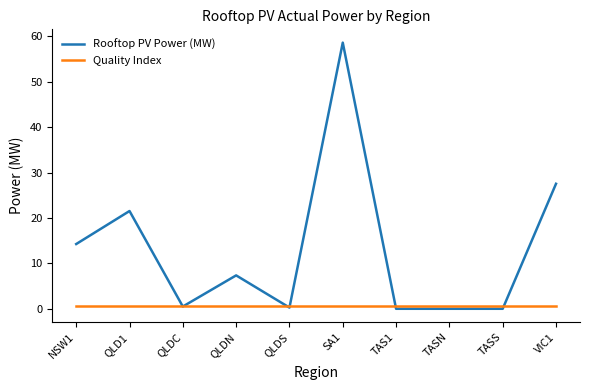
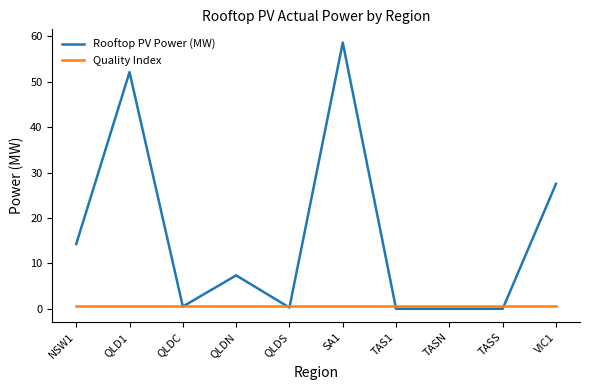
  {
    "Rooftop PV Power (MW)": {
      "NSW1": 14,
-     "QLD1": 22,
+     "QLD1": 52,
      "QLDN": 7,
      "SA1": 59,
      "TAS1": 0,
      "TASN": 0,
      "TASS": 0,
      "VIC1": 28
    },
    "Quality Index": {
      "NSW1": 1,
      "QLD1": 1,
      "QLDN": 1,
      "SA1": 1,
      "TAS1": 1,
      "TASN": 1,
      "TASS": 1,
      "VIC1": 1
    }
  }
